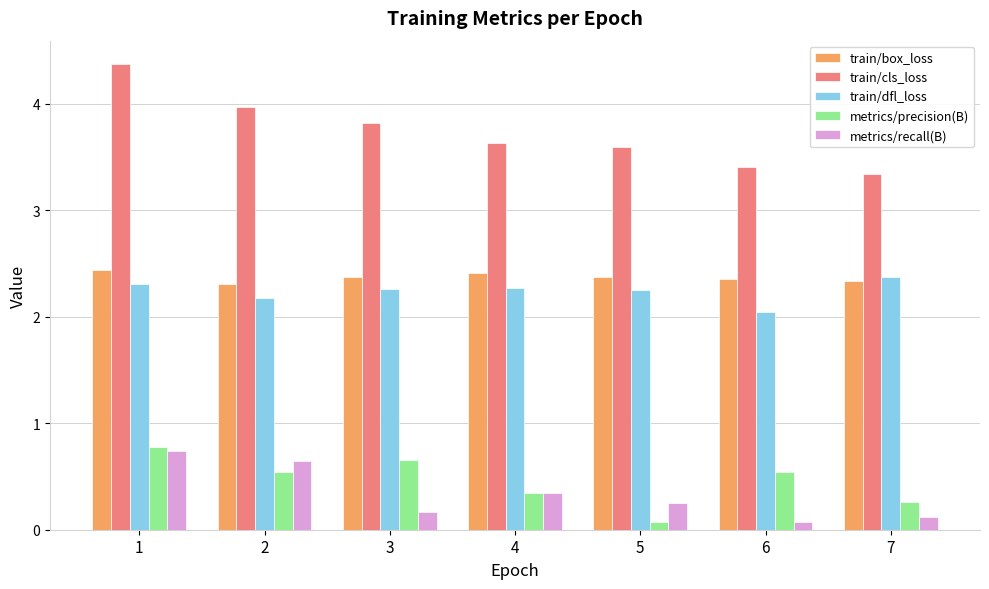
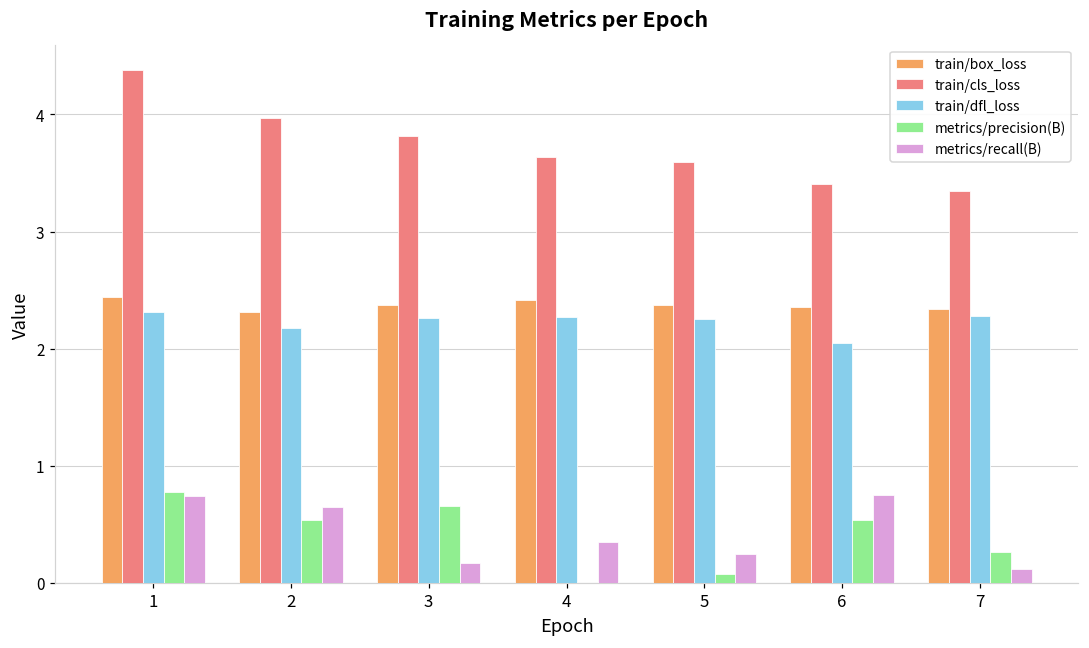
  {
    "train/dfl_loss": {
      "1": 2.31,
      "2": 2.17,
      "3": 2.26,
      "4": 2.27,
      "5": 2.25,
      "6": 2.04,
-     "7": 2.37
+     "7": 2.28
    },
    "metrics/precision(B)": {
      "1": 0.77,
      "2": 0.54,
      "3": 0.65,
-     "4": 0.35,
+     "4": 0.00,
      "5": 0.07,
      "6": 0.54,
      "7": 0.26
    },
    "metrics/recall(B)": {
      "1": 0.74,
      "2": 0.65,
      "3": 0.17,
      "4": 0.35,
      "5": 0.25,
-     "6": 0.08,
+     "6": 0.75,
      "7": 0.12
    }
  }
